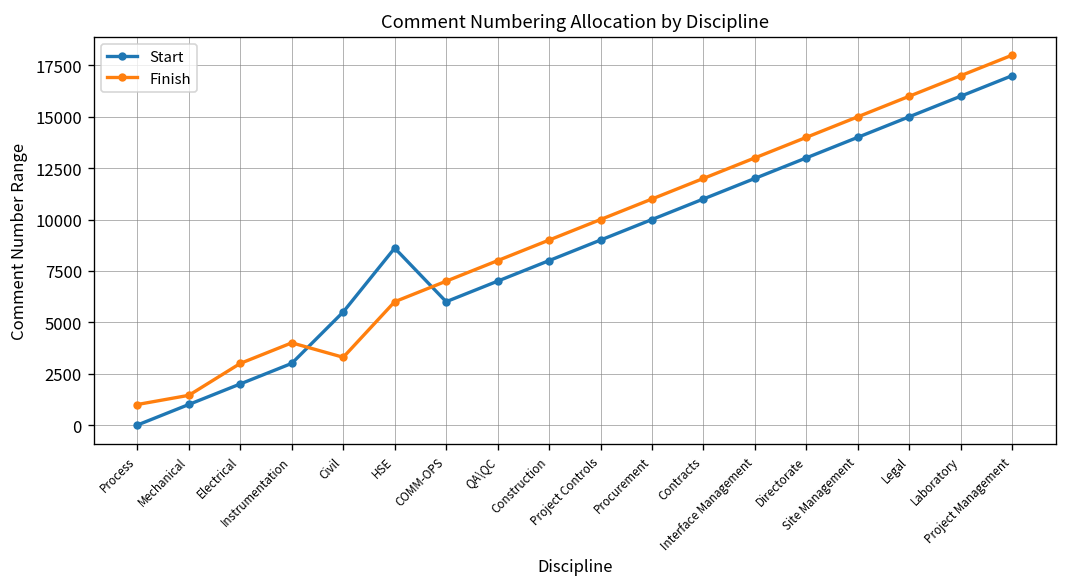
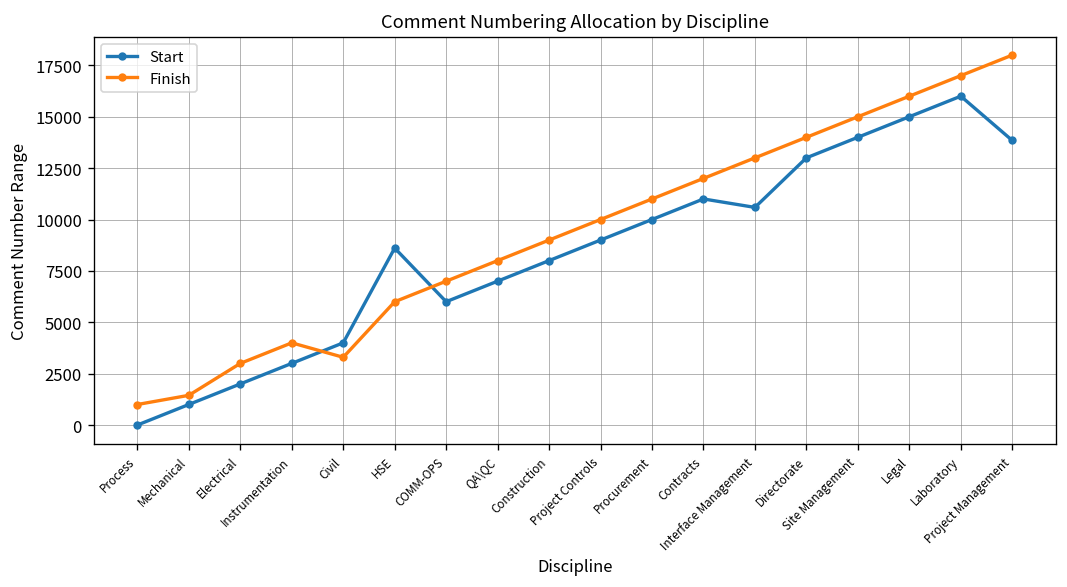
  {
    "Start": {
      "Process": 0,
      "Mechanical": 1000,
      "Electrical": 2000,
      "Instrumentation": 3000,
-     "Civil": 5500,
+     "Civil": 4000,
      "HSE": 8600,
      "COMM-OPS": 6000,
      "QA\\QC": 7000,
      "Construction": 8000,
      "Project Controls": 9000,
      "Procurement": 10000,
      "Contracts": 11000,
-     "Interface Management": 12000,
+     "Interface Management": 10600,
      "Directorate": 13000,
      "Site Management": 14000,
      "Legal": 15000,
      "Laboratory": 16000,
-     "Project Management": 17000
+     "Project Management": 13800
    },
    "Finish": {
      "Process": 1000,
      "Mechanical": 1400,
      "Electrical": 3000,
      "Instrumentation": 4000,
      "Civil": 3300,
      "HSE": 6000,
      "COMM-OPS": 7000,
      "QA\\QC": 8000,
      "Construction": 9000,
      "Project Controls": 10000,
      "Procurement": 11000,
      "Contracts": 12000,
      "Interface Management": 13000,
      "Directorate": 14000,
      "Site Management": 15000,
      "Legal": 16000,
      "Laboratory": 17000,
      "Project Management": 18000
    }
  }
